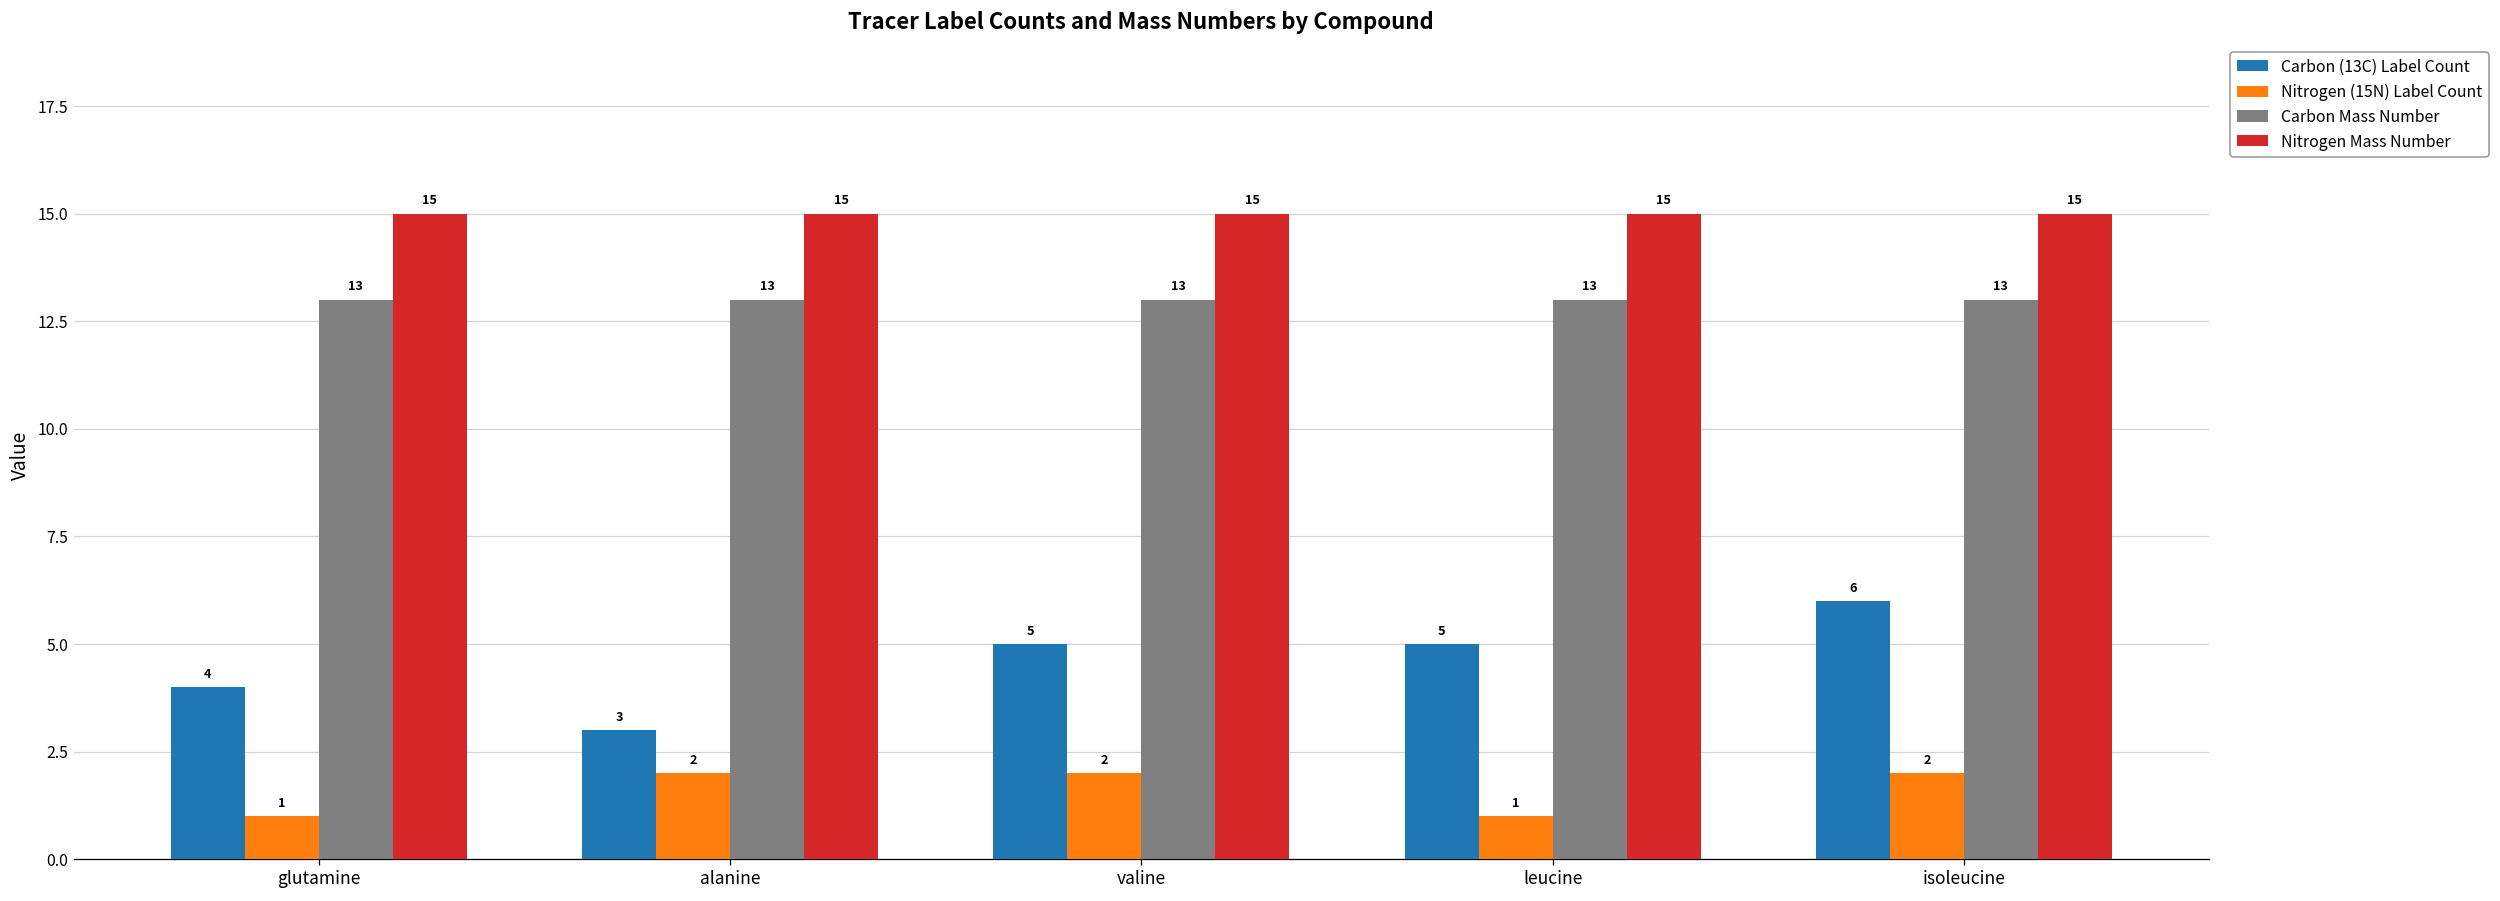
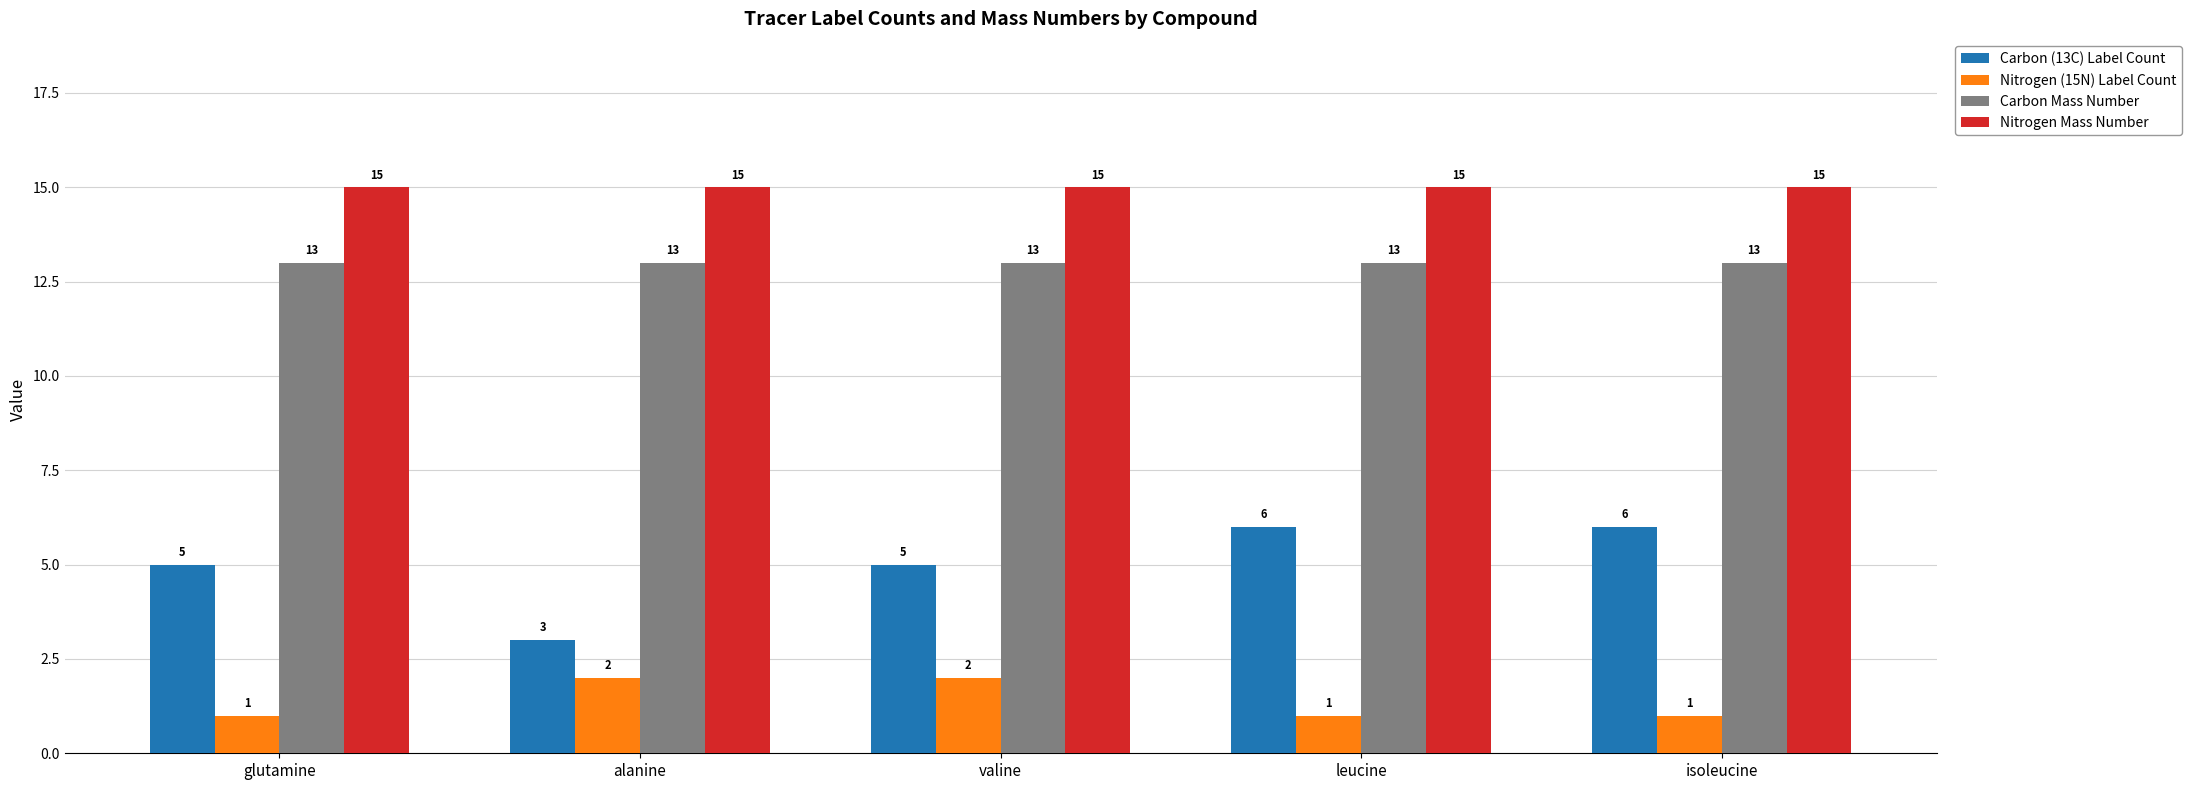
  {
    "Carbon (13C) Label Count": {
-     "glutamine": 4,
+     "glutamine": 5,
      "alanine": 3,
      "valine": 5,
-     "leucine": 5,
+     "leucine": 6,
      "isoleucine": 6
    },
    "Nitrogen (15N) Label Count": {
      "glutamine": 1,
      "alanine": 2,
      "valine": 2,
      "leucine": 1,
-     "isoleucine": 2
+     "isoleucine": 1
    },
    "Carbon Mass Number": {
      "glutamine": 13,
      "alanine": 13,
      "valine": 13,
      "leucine": 13,
      "isoleucine": 13
    },
    "Nitrogen Mass Number": {
      "glutamine": 15,
      "alanine": 15,
      "valine": 15,
      "leucine": 15,
      "isoleucine": 15
    }
  }
